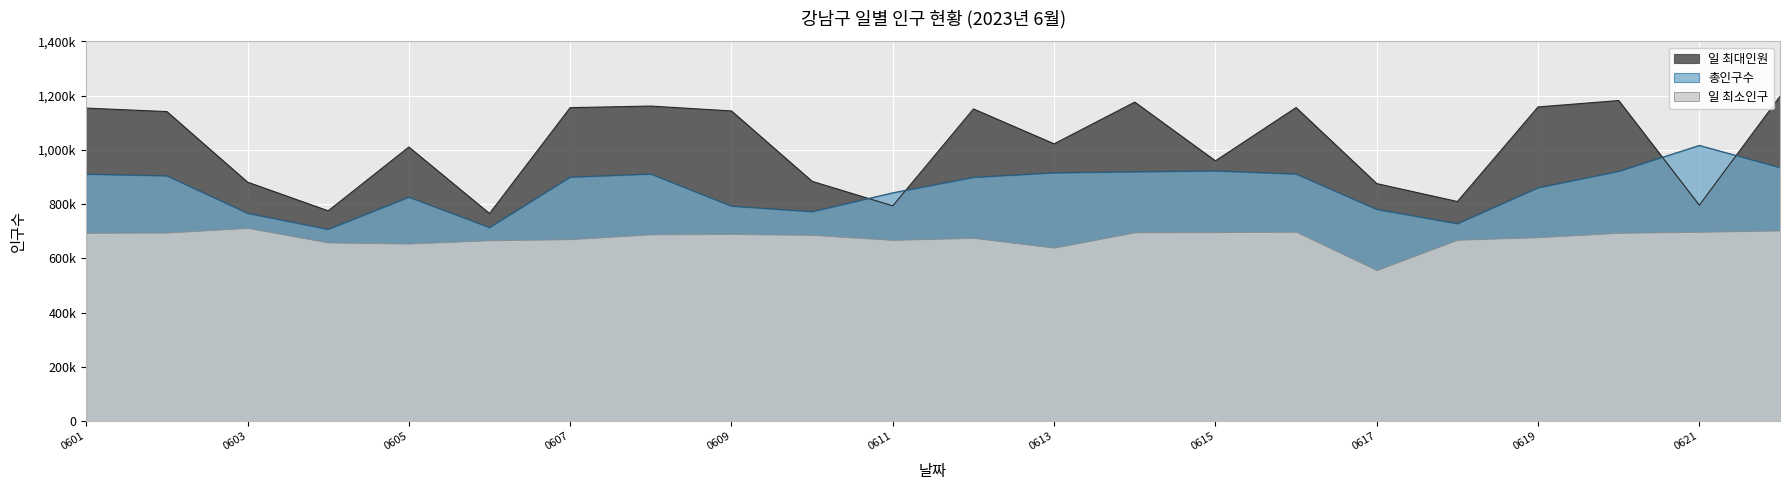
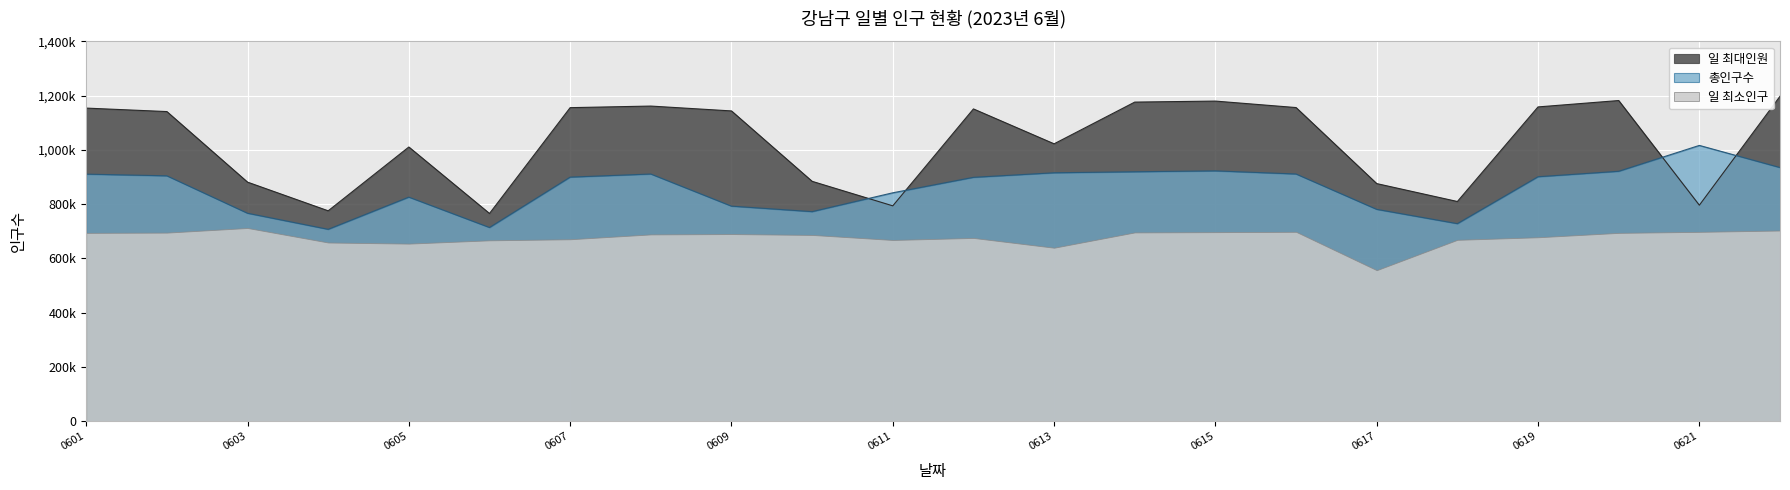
  {
    "일 최대인원": {
      "0601": "1,150,000",
      "0603": "880,000",
      "0605": "1,010,000",
      "0607": "1,160,000",
      "0609": "1,140,000",
      "0611": "790,000",
      "0613": "1,020,000",
-     "0615": "960,000",
+     "0615": "1,180,000",
      "0617": "880,000",
      "0619": "1,160,000",
      "0621": "800,000"
    },
    "총인구수": {
      "0601": "910,000",
      "0603": "770,000",
      "0605": "830,000",
      "0607": "900,000",
      "0609": "790,000",
      "0611": "840,000",
      "0613": "920,000",
      "0615": "920,000",
      "0617": "780,000",
-     "0619": "860,000",
+     "0619": "900,000",
      "0621": "1,020,000"
    },
    "일 최소인구": {
      "0601": "690,000",
      "0603": "710,000",
      "0605": "650,000",
      "0607": "670,000",
      "0609": "690,000",
      "0611": "670,000",
      "0613": "640,000",
      "0615": "700,000",
      "0617": "560,000",
      "0619": "680,000",
      "0621": "700,000"
    }
  }
